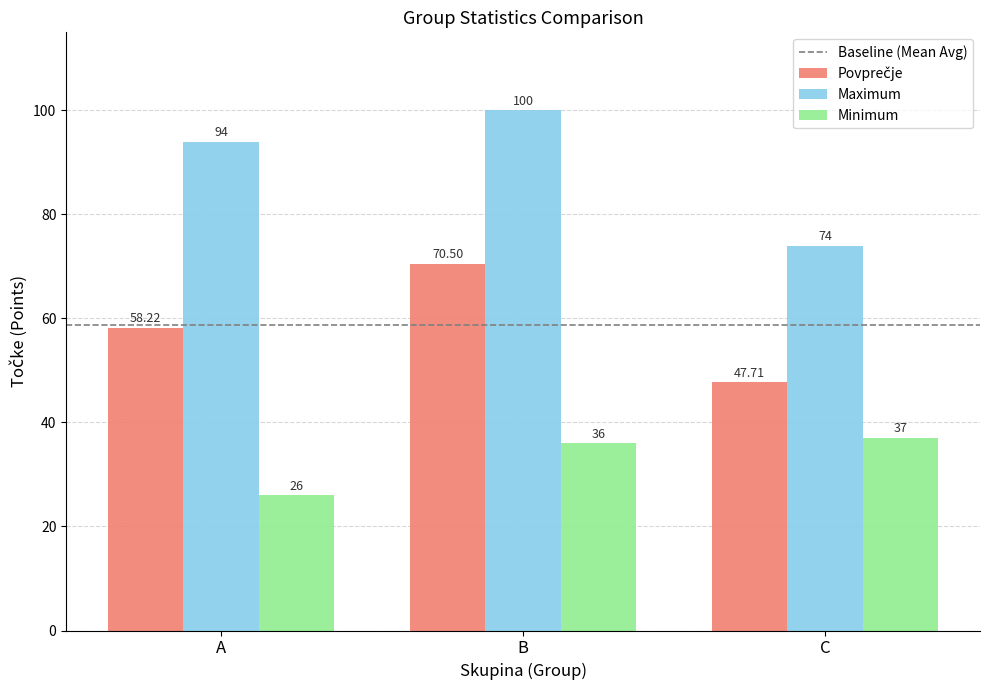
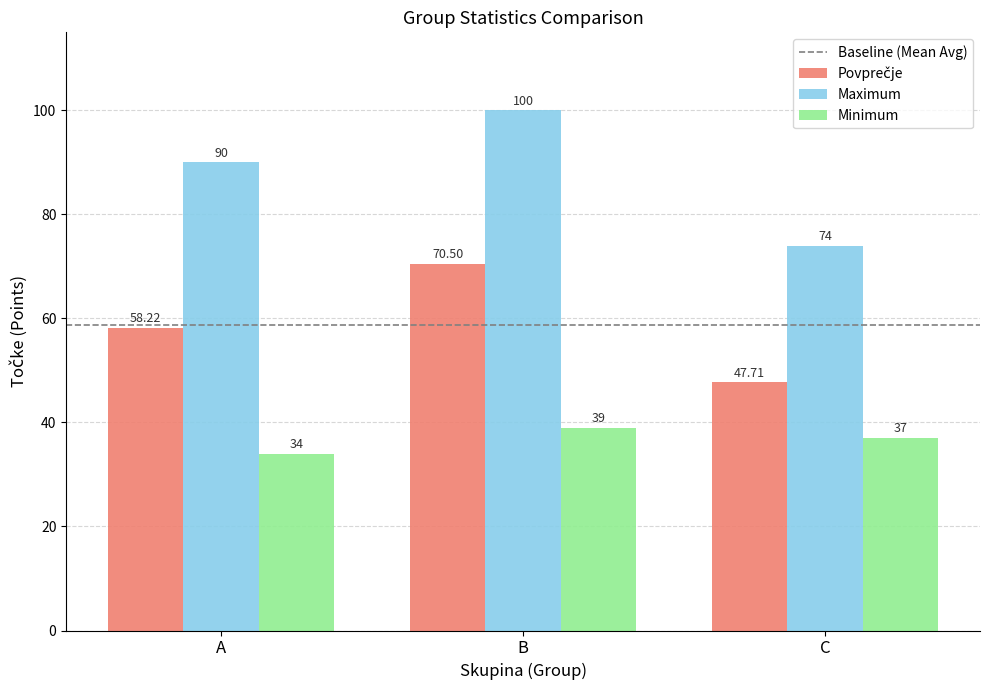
  {
    "Povprečje": {
      "A": 58.22,
      "B": 70.50,
      "C": 47.71
    },
    "Maximum": {
-     "A": 94,
+     "A": 90,
      "B": 100,
      "C": 74
    },
    "Minimum": {
-     "A": 26,
-     "B": 36,
+     "A": 34,
+     "B": 39,
      "C": 37
    }
  }
